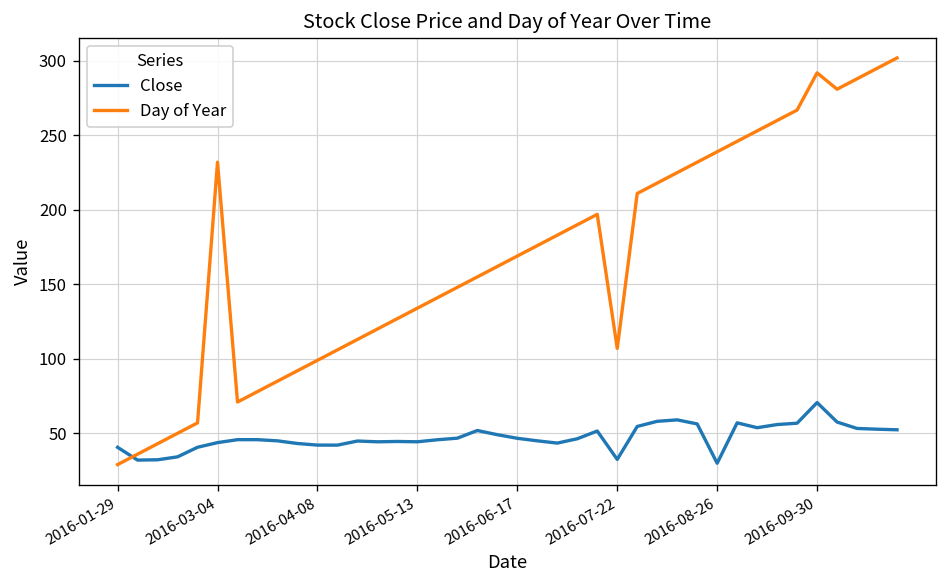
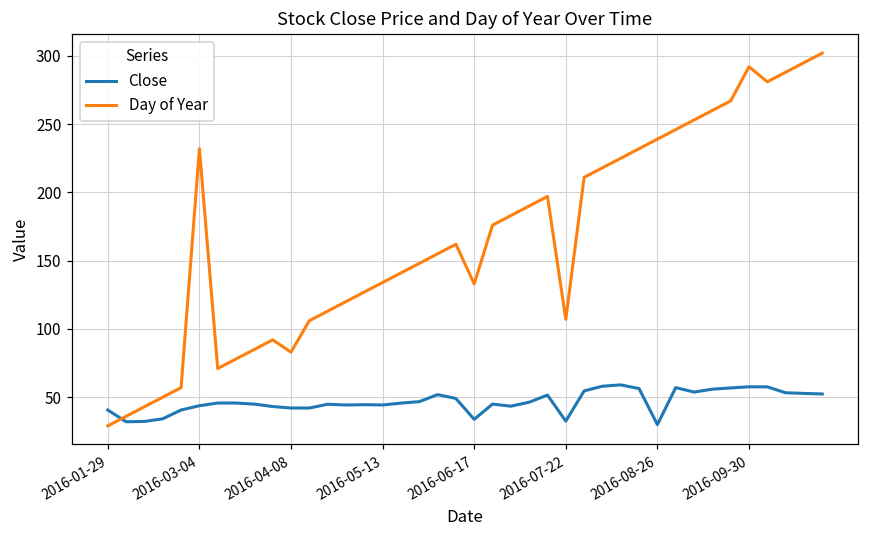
  {
    "Close": {
      "2016-01-29": 41,
      "2016-03-04": 44,
      "2016-04-08": 42,
      "2016-05-13": 44,
-     "2016-06-17": 47,
+     "2016-06-17": 34,
      "2016-07-22": 32,
      "2016-08-26": 30,
-     "2016-09-30": 71
+     "2016-09-30": 58
    },
    "Day of Year": {
      "2016-01-29": 29,
      "2016-03-04": 232,
-     "2016-04-08": 99,
+     "2016-04-08": 83,
      "2016-05-13": 134,
-     "2016-06-17": 169,
+     "2016-06-17": 133,
      "2016-07-22": 107,
      "2016-08-26": 239,
      "2016-09-30": 292
    }
  }
